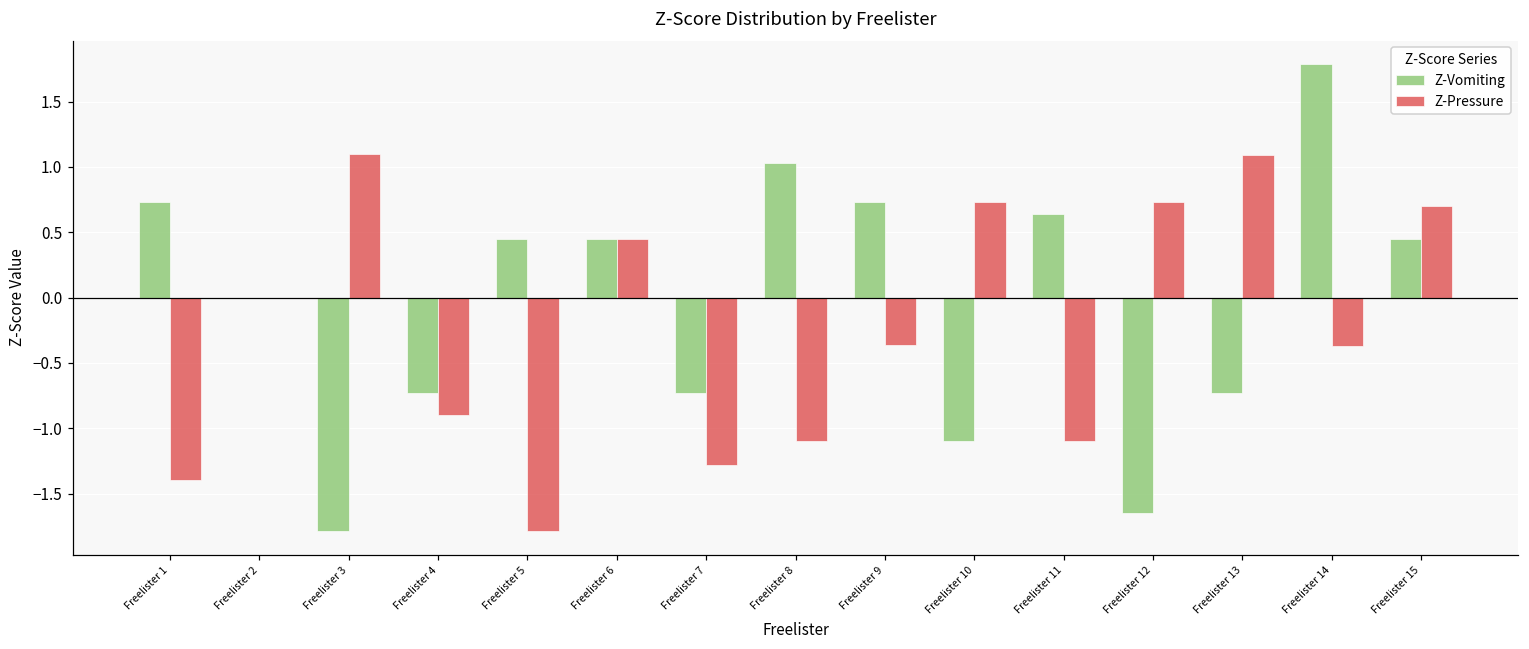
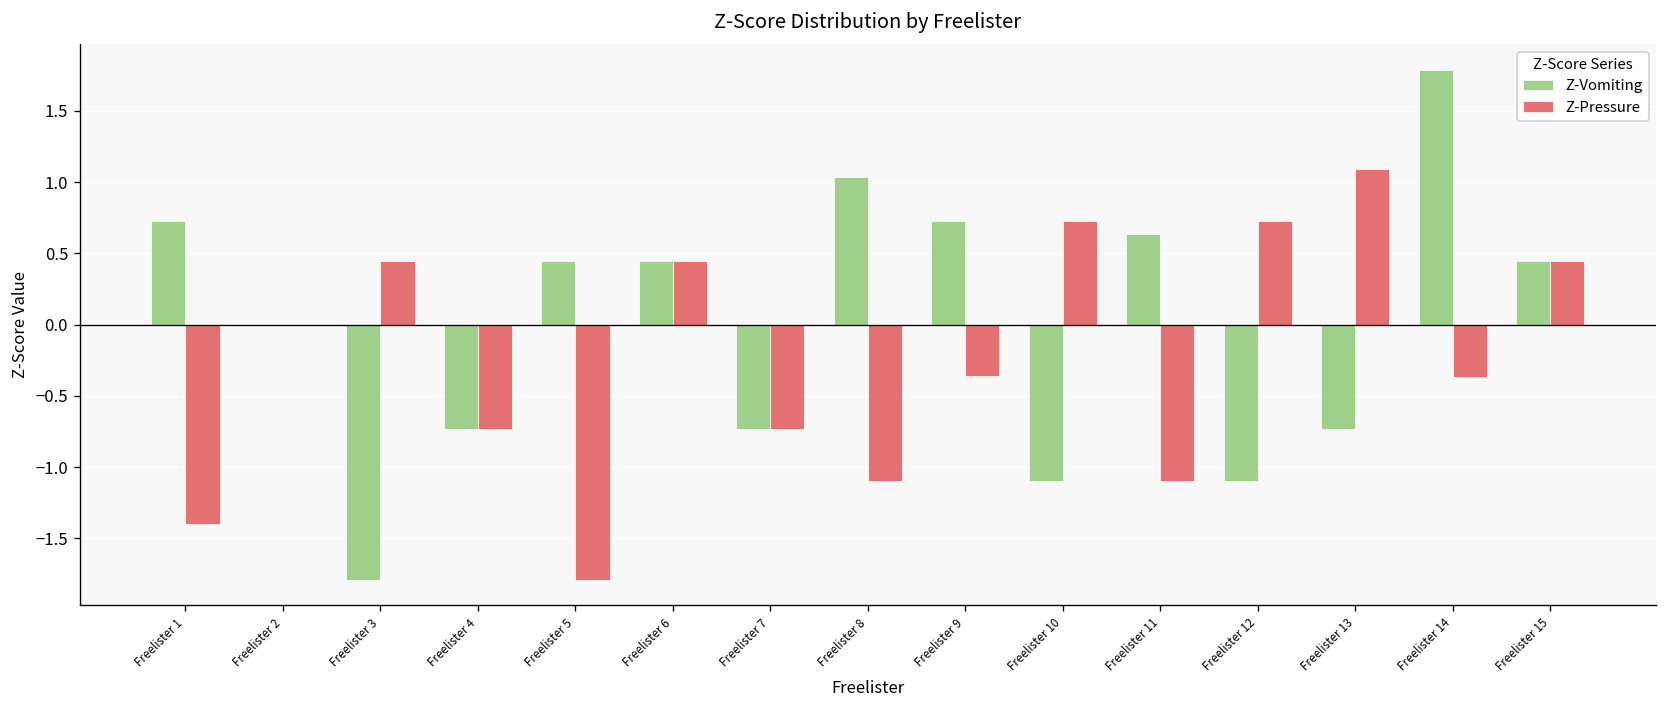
  {
    "Z-Vomiting": {
      "Freelister 1": 0.73,
      "Freelister 2": 0.00,
      "Freelister 3": -1.79,
      "Freelister 4": -0.73,
      "Freelister 5": 0.45,
      "Freelister 6": 0.45,
      "Freelister 7": -0.73,
      "Freelister 8": 1.03,
      "Freelister 9": 0.73,
      "Freelister 10": -1.10,
      "Freelister 11": 0.64,
-     "Freelister 12": -1.65,
+     "Freelister 12": -1.10,
      "Freelister 13": -0.73,
      "Freelister 14": 1.79,
      "Freelister 15": 0.45
    },
    "Z-Pressure": {
      "Freelister 1": -1.40,
      "Freelister 2": 0.00,
-     "Freelister 3": 1.10,
-     "Freelister 4": -0.90,
+     "Freelister 3": 0.45,
+     "Freelister 4": -0.73,
      "Freelister 5": -1.79,
      "Freelister 6": 0.45,
-     "Freelister 7": -1.28,
+     "Freelister 7": -0.73,
      "Freelister 8": -1.10,
      "Freelister 9": -0.36,
      "Freelister 10": 0.73,
      "Freelister 11": -1.10,
      "Freelister 12": 0.73,
      "Freelister 13": 1.10,
      "Freelister 14": -0.37,
-     "Freelister 15": 0.70
+     "Freelister 15": 0.45
    }
  }
